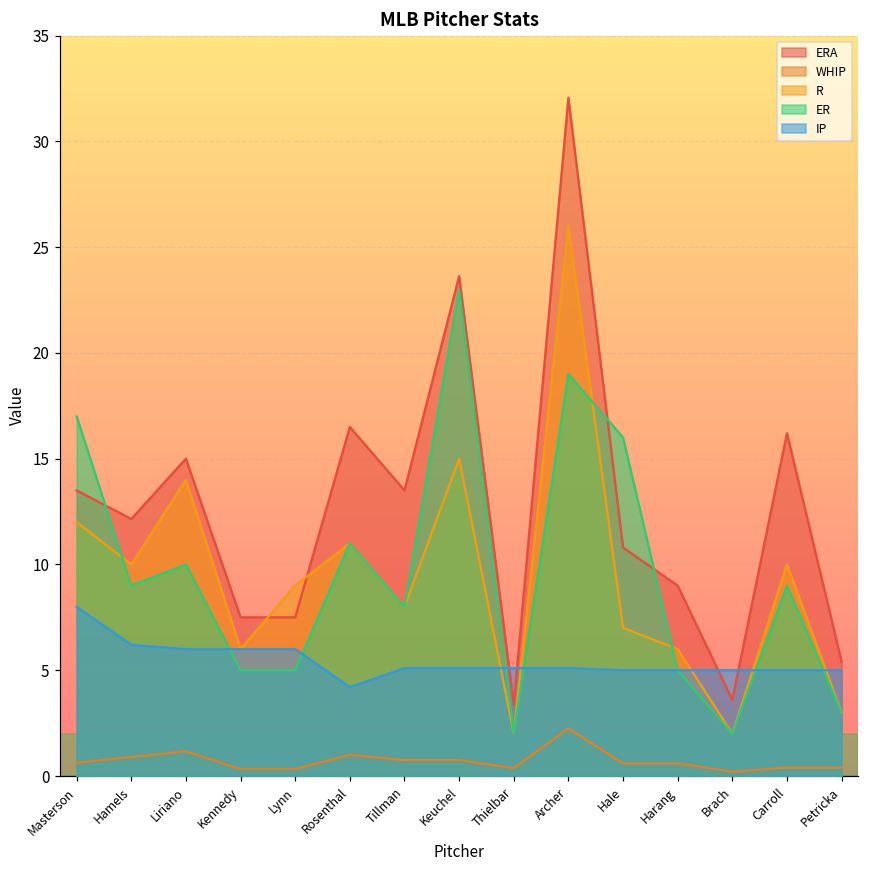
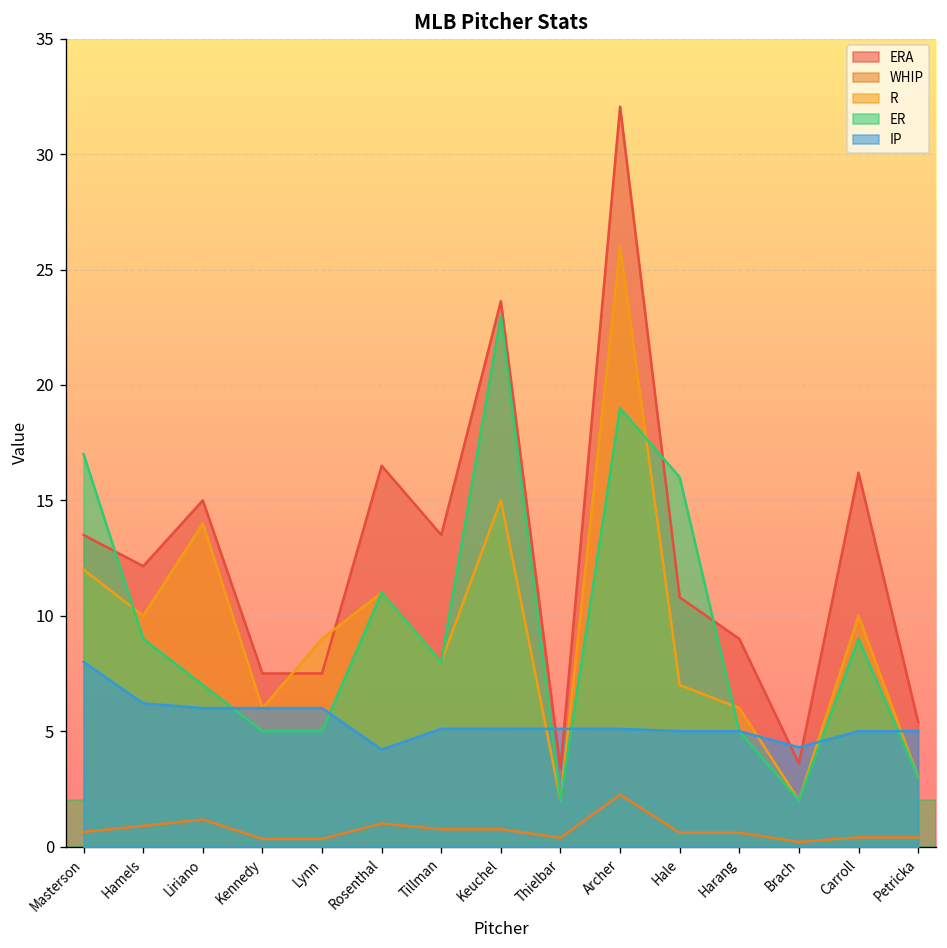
  {
    "ER": {
      "Masterson": 17,
      "Hamels": 9,
-     "Liriano": 10,
+     "Liriano": 7,
      "Kennedy": 5,
      "Lynn": 5,
      "Keuchel": 23,
      "Archer": 19,
      "Hale": 16,
      "Carroll": 9
    },
    "IP": {
      "Masterson": 8.0,
      "Hamels": 6.2,
      "Liriano": 6.0,
      "Lynn": 6.0,
      "Rosenthal": 4.2,
      "Tillman": 5.1,
      "Keuchel": 5.1,
      "Thielbar": 5.1,
      "Archer": 5.1,
      "Hale": 5.0,
-     "Brach": 5.0,
+     "Brach": 4.3,
      "Carroll": 5.0,
      "Petricka": 5.0
    }
  }
